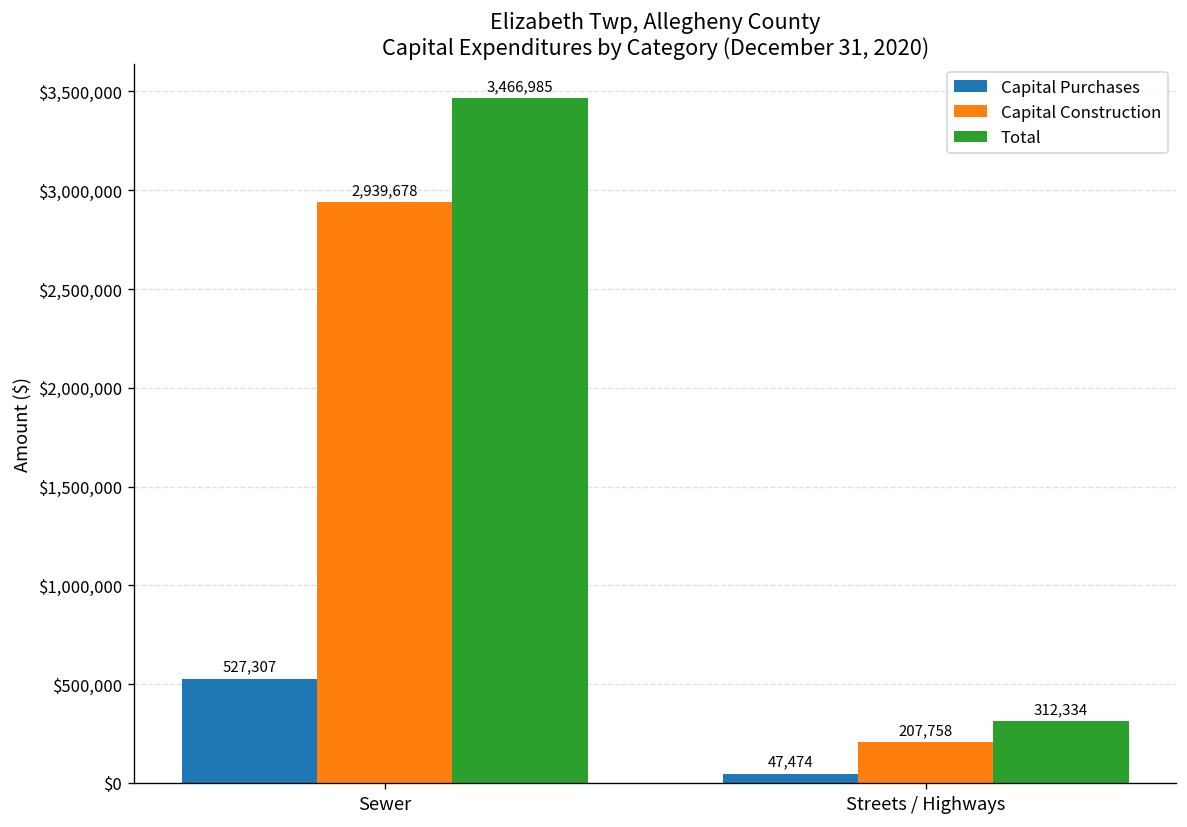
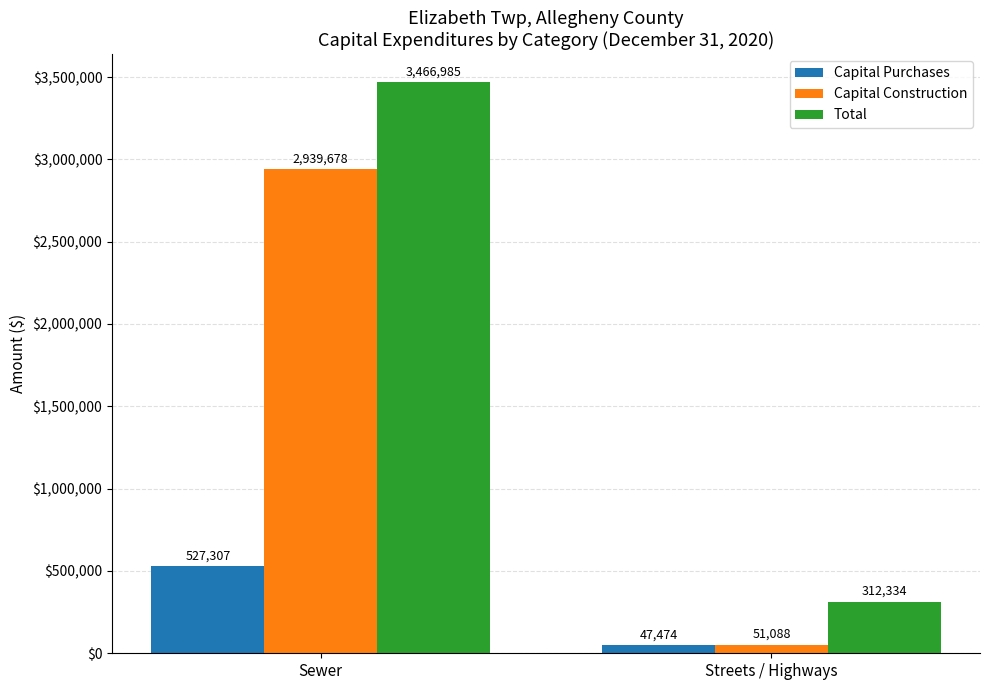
  {
    "Capital Purchases": {
      "Sewer": "527,307",
      "Streets / Highways": "47,474"
    },
    "Capital Construction": {
      "Sewer": "2,939,678",
-     "Streets / Highways": "207,758"
+     "Streets / Highways": "51,088"
    },
    "Total": {
      "Sewer": "3,466,985",
      "Streets / Highways": "312,334"
    }
  }
